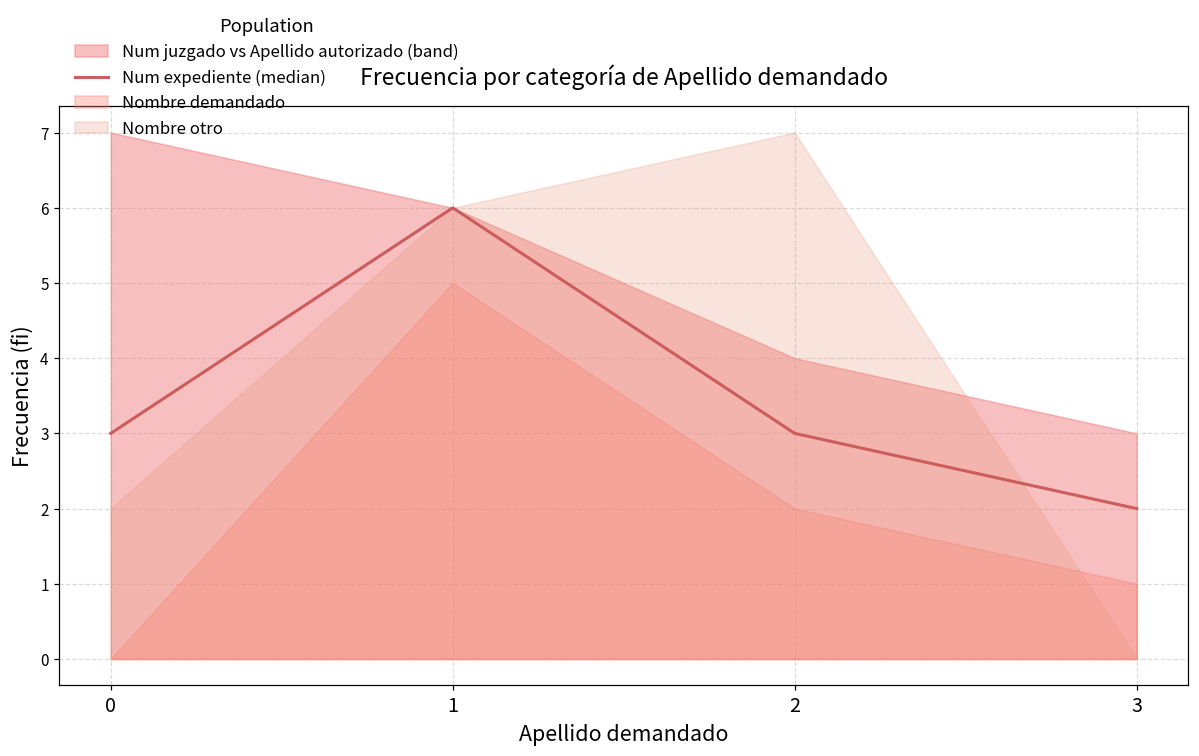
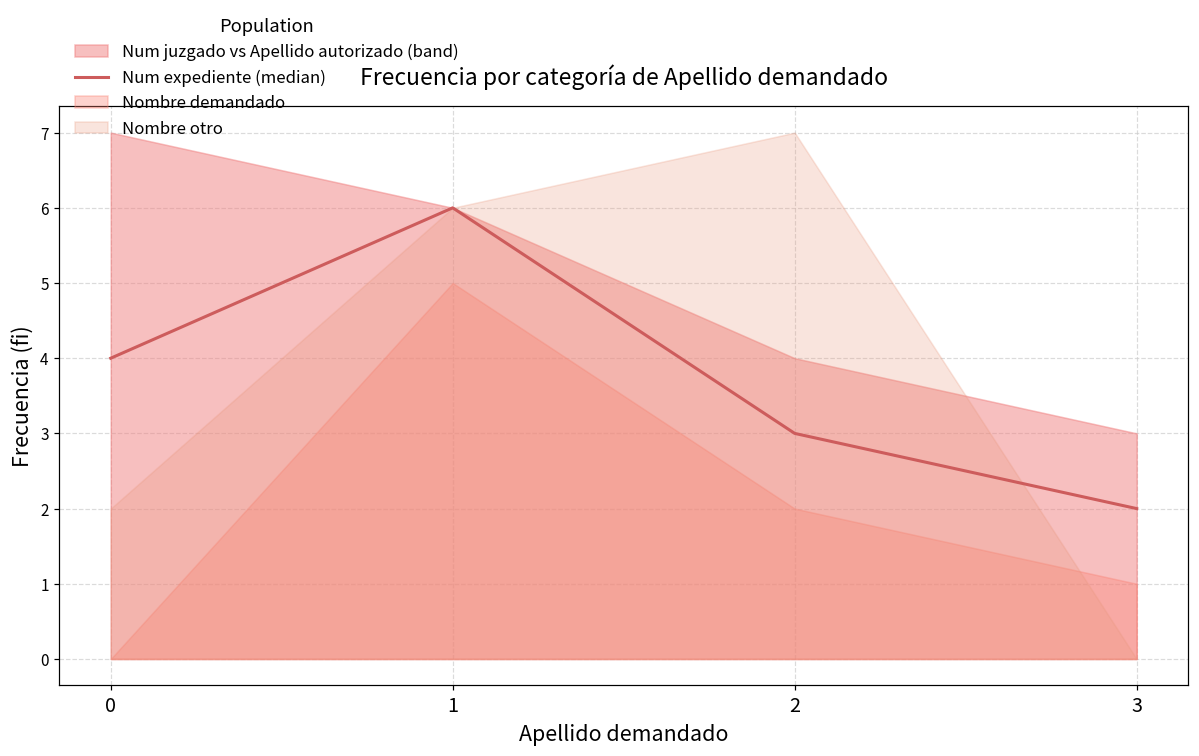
  {
    "Num expediente (median)": {
-     "0": 3,
+     "0": 4,
      "2": 3,
      "3": 2
    }
  }
